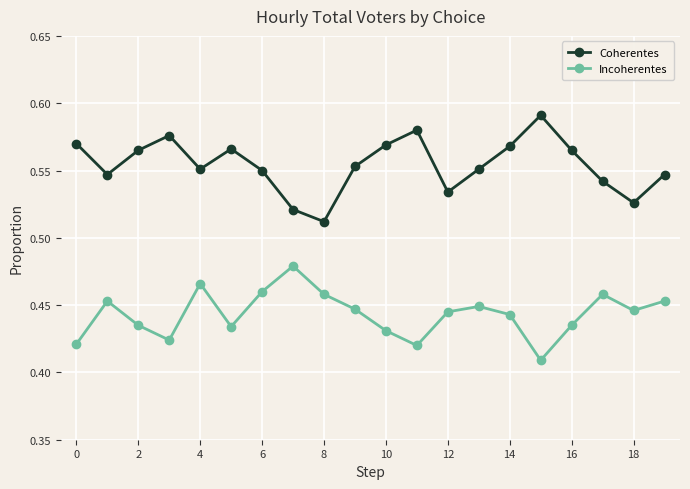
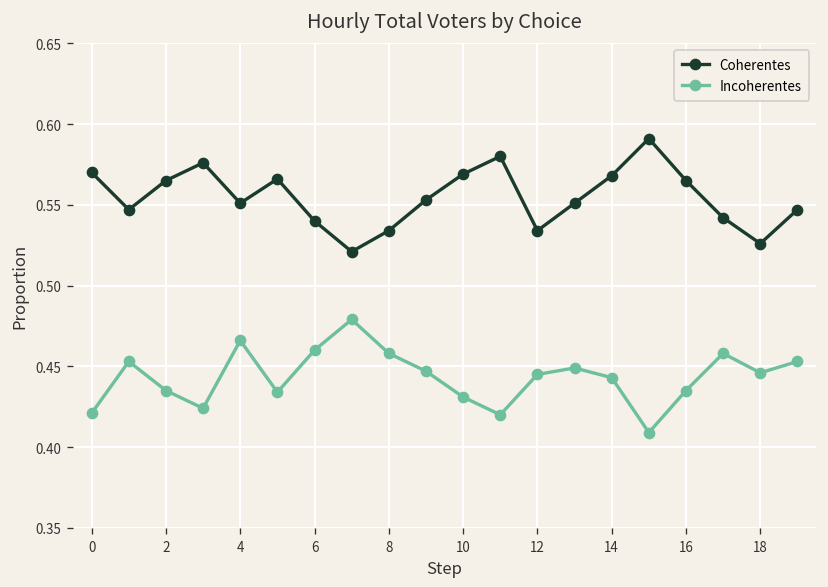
  {
    "Coherentes": {
      "0": 0.570,
      "2": 0.565,
      "4": 0.551,
-     "6": 0.55,
-     "8": 0.512,
+     "6": 0.54,
+     "8": 0.534,
      "10": 0.569,
      "12": 0.534,
      "14": 0.568,
      "16": 0.565,
      "18": 0.526
    },
    "Incoherentes": {
      "0": 0.421,
      "2": 0.435,
      "4": 0.466,
      "6": 0.460,
      "8": 0.458,
      "10": 0.431,
      "12": 0.445,
      "14": 0.443,
      "16": 0.435,
      "18": 0.446
    }
  }
